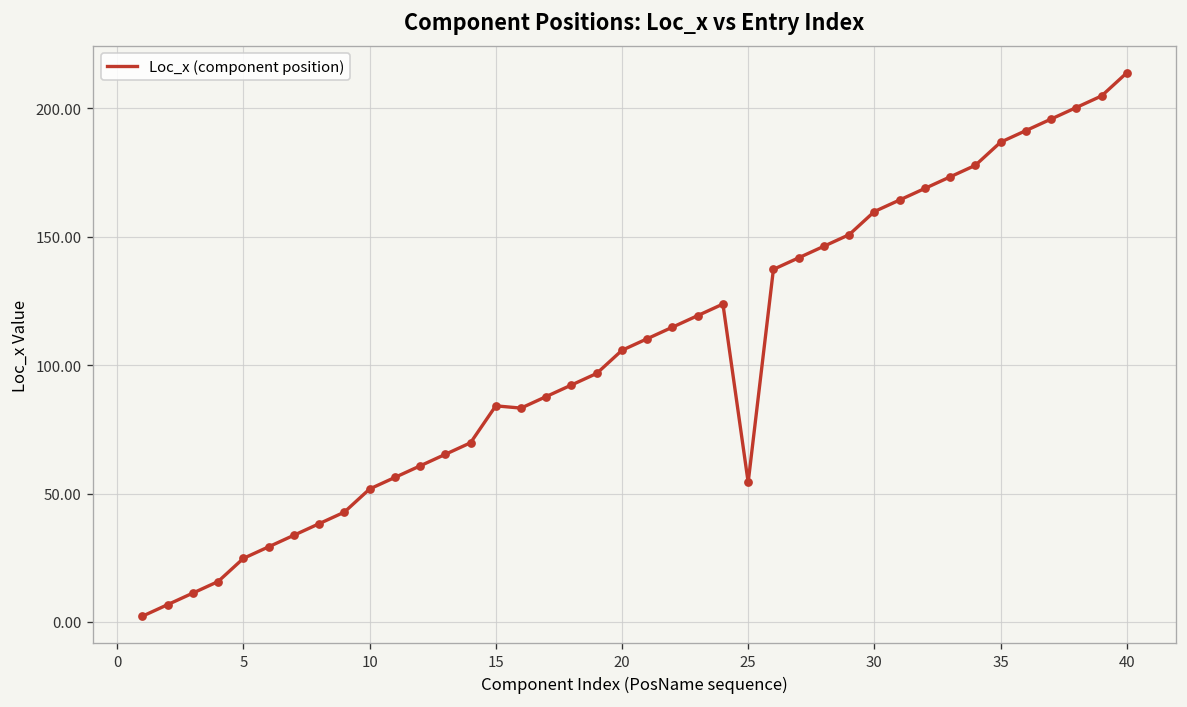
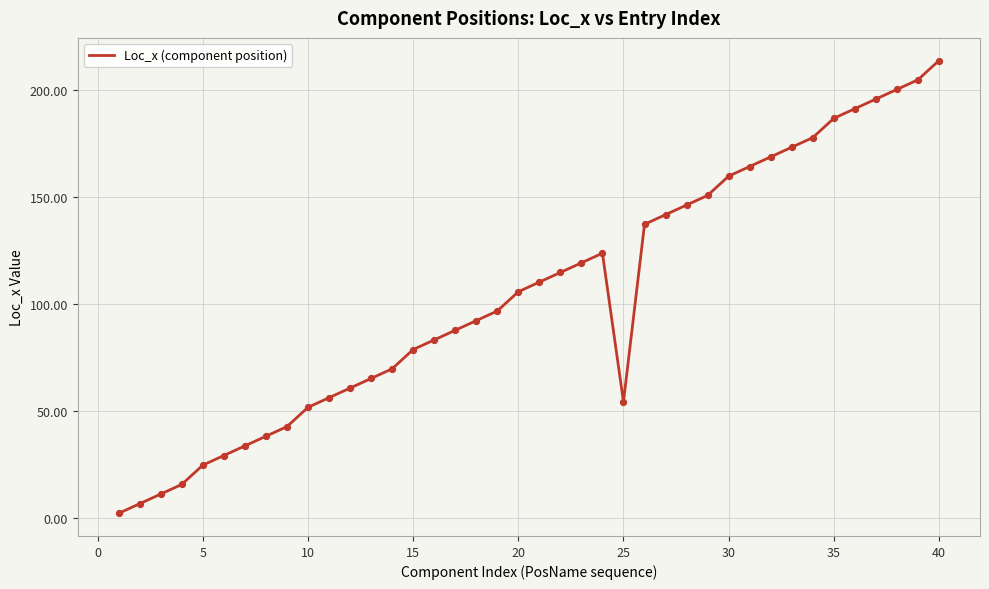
  {
    "5": 25,
    "10": 52,
-   "15": 84,
+   "15": 79,
    "20": 106,
    "25": 54,
    "30": 160,
    "35": 187,
    "40": 214
  }
